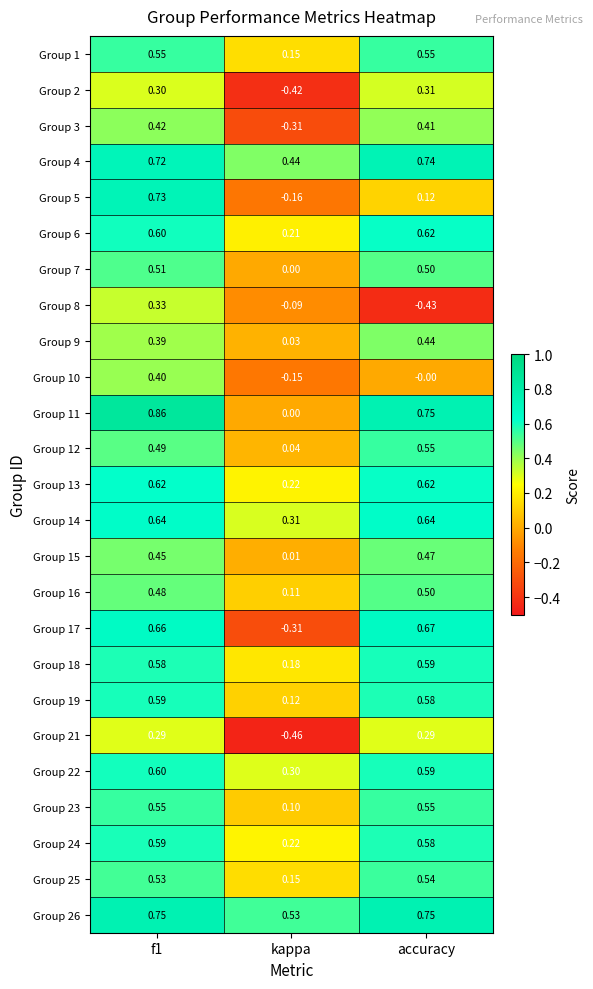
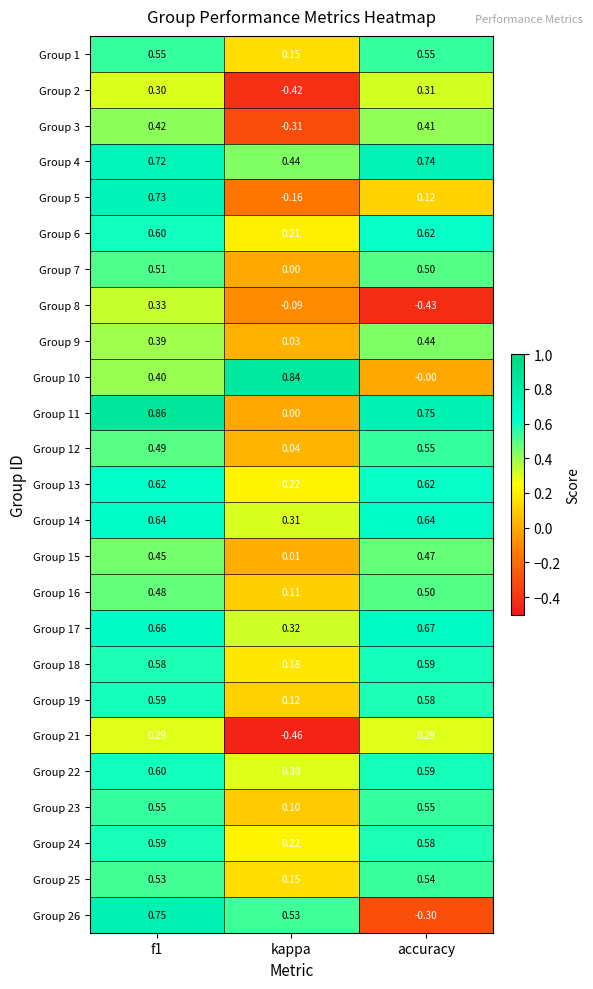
  {
    "Group 1": {
      "f1": 0.55,
      "kappa": 0.15,
      "accuracy": 0.55
    },
    "Group 2": {
      "f1": 0.30,
      "kappa": -0.42,
      "accuracy": 0.31
    },
    "Group 3": {
      "f1": 0.42,
      "kappa": -0.31,
      "accuracy": 0.41
    },
    "Group 4": {
      "f1": 0.72,
      "kappa": 0.44,
      "accuracy": 0.74
    },
    "Group 5": {
      "f1": 0.73,
      "kappa": -0.16,
      "accuracy": 0.12
    },
    "Group 6": {
      "f1": 0.60,
      "kappa": 0.21,
      "accuracy": 0.62
    },
    "Group 7": {
      "f1": 0.51,
      "kappa": 0.00,
      "accuracy": 0.50
    },
    "Group 8": {
      "f1": 0.33,
      "kappa": -0.09,
      "accuracy": -0.43
    },
    "Group 9": {
      "f1": 0.39,
      "kappa": 0.03,
      "accuracy": 0.44
    },
    "Group 10": {
      "f1": 0.40,
-     "kappa": -0.15,
+     "kappa": 0.84,
      "accuracy": -0.00
    },
    "Group 11": {
      "f1": 0.86,
      "kappa": 0.00,
      "accuracy": 0.75
    },
    "Group 12": {
      "f1": 0.49,
      "kappa": 0.04,
      "accuracy": 0.55
    },
    "Group 13": {
      "f1": 0.62,
      "kappa": 0.22,
      "accuracy": 0.62
    },
    "Group 14": {
      "f1": 0.64,
      "kappa": 0.31,
      "accuracy": 0.64
    },
    "Group 15": {
      "f1": 0.45,
      "kappa": 0.01,
      "accuracy": 0.47
    },
    "Group 16": {
      "f1": 0.48,
      "kappa": 0.11,
      "accuracy": 0.50
    },
    "Group 17": {
      "f1": 0.66,
-     "kappa": -0.31,
+     "kappa": 0.32,
      "accuracy": 0.67
    },
    "Group 18": {
      "f1": 0.58,
      "kappa": 0.18,
      "accuracy": 0.59
    },
    "Group 19": {
      "f1": 0.59,
      "kappa": 0.12,
      "accuracy": 0.58
    },
    "Group 21": {
      "f1": 0.29,
      "kappa": -0.46,
      "accuracy": 0.29
    },
    "Group 22": {
      "f1": 0.60,
      "kappa": 0.30,
      "accuracy": 0.59
    },
    "Group 23": {
      "f1": 0.55,
      "kappa": 0.10,
      "accuracy": 0.55
    },
    "Group 24": {
      "f1": 0.59,
      "kappa": 0.22,
      "accuracy": 0.58
    },
    "Group 25": {
      "f1": 0.53,
      "kappa": 0.15,
      "accuracy": 0.54
    },
    "Group 26": {
      "f1": 0.75,
      "kappa": 0.53,
-     "accuracy": 0.75
+     "accuracy": -0.30
    }
  }
